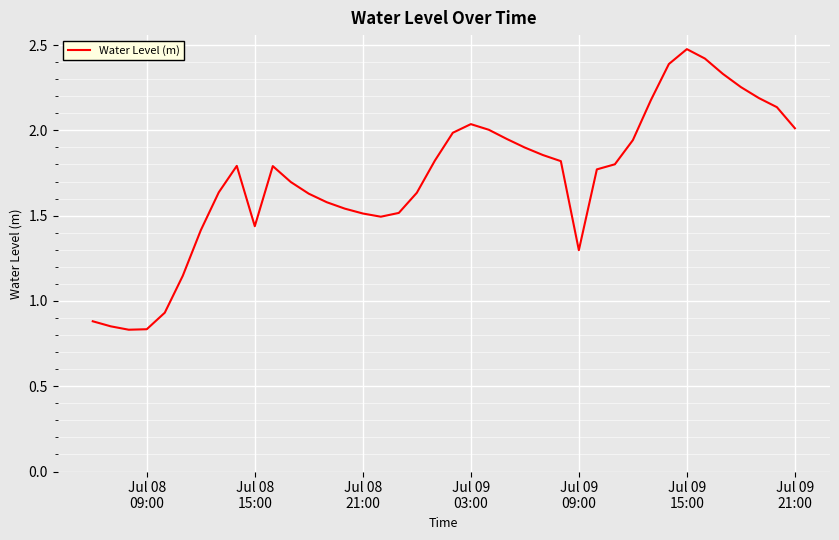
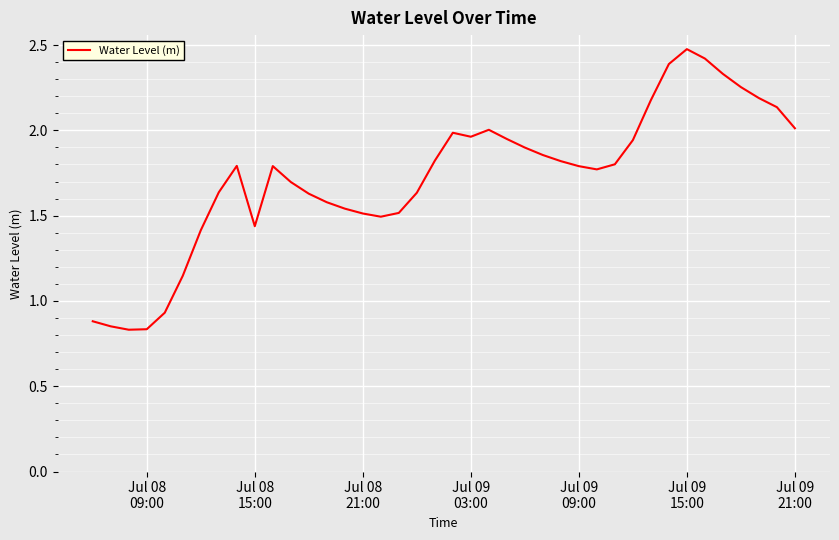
  {
    "Jul 08 09:00": 0.83,
    "Jul 08 15:00": 1.44,
    "Jul 08 21:00": 1.51,
-   "Jul 09 03:00": 2.04,
-   "Jul 09 09:00": 1.30,
+   "Jul 09 03:00": 1.96,
+   "Jul 09 09:00": 1.79,
    "Jul 09 15:00": 2.48,
    "Jul 09 21:00": 2.01
  }
